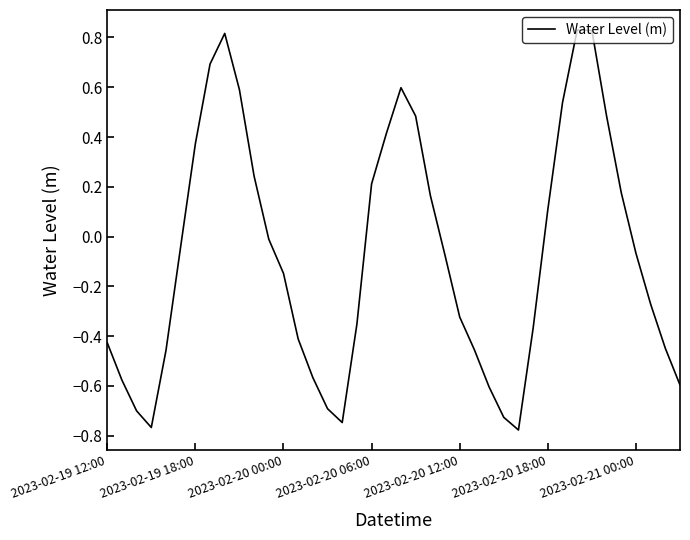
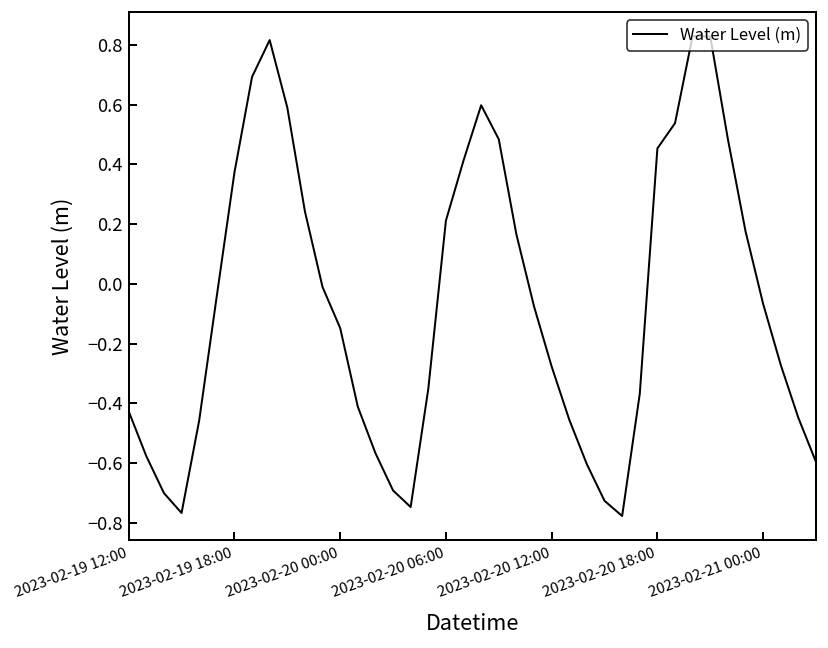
  {
    "2023-02-19 12:00": -0.43,
    "2023-02-19 18:00": 0.37,
    "2023-02-20 00:00": -0.15,
    "2023-02-20 06:00": 0.21,
-   "2023-02-20 12:00": -0.32,
-   "2023-02-20 18:00": 0.11,
+   "2023-02-20 12:00": -0.28,
+   "2023-02-20 18:00": 0.45,
    "2023-02-21 00:00": -0.07
  }
